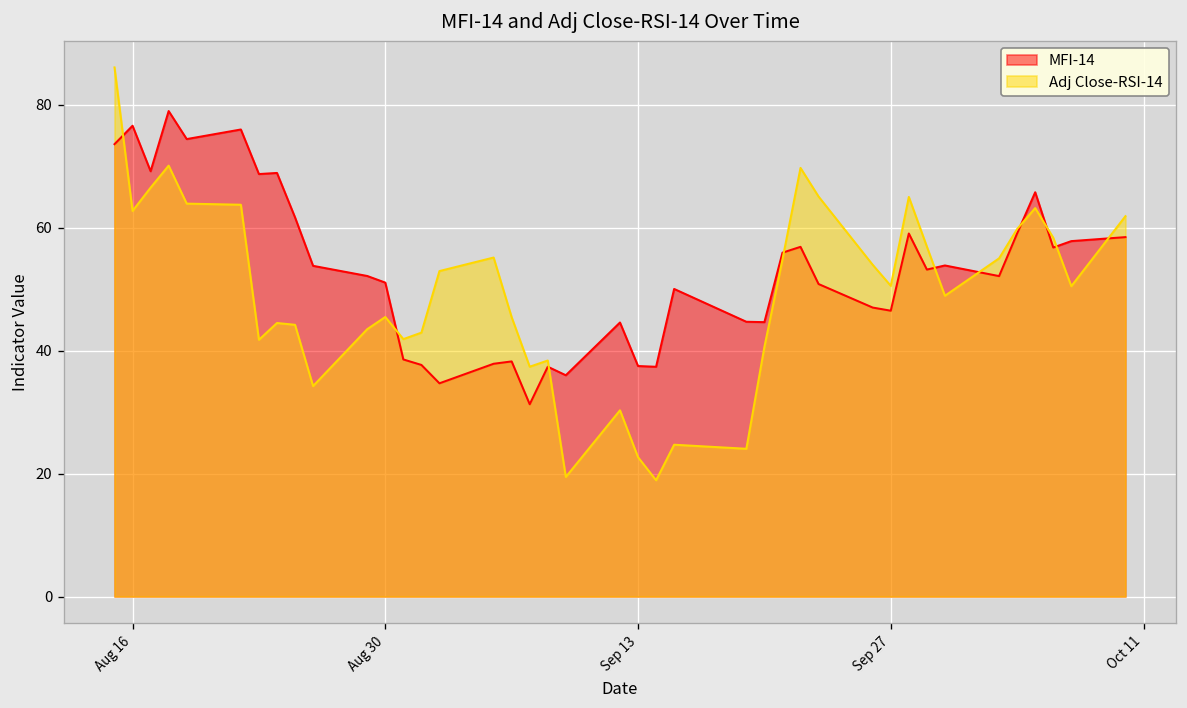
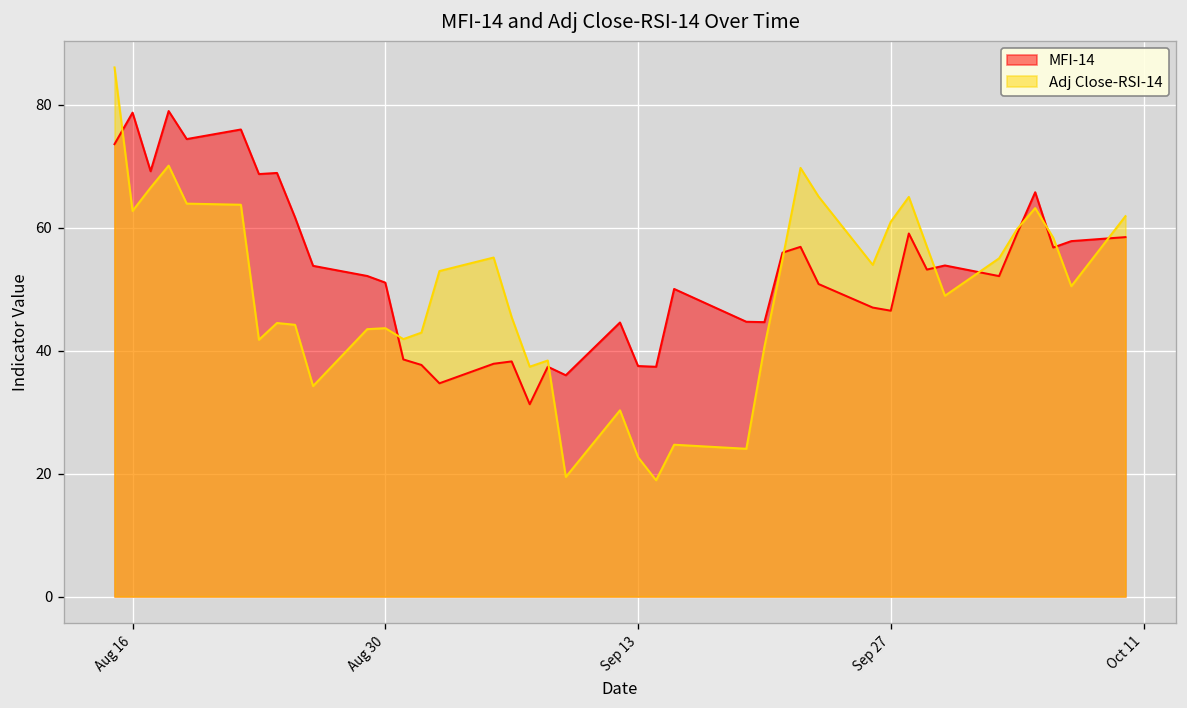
  {
    "MFI-14": {
-     "Aug 16": 77,
+     "Aug 16": 79,
      "Aug 30": 51,
      "Sep 13": 38,
      "Sep 27": 47
    },
    "Adj Close-RSI-14": {
      "Aug 16": 63,
-     "Aug 30": 45,
+     "Aug 30": 44,
      "Sep 13": 23,
-     "Sep 27": 51
+     "Sep 27": 61
    }
  }
